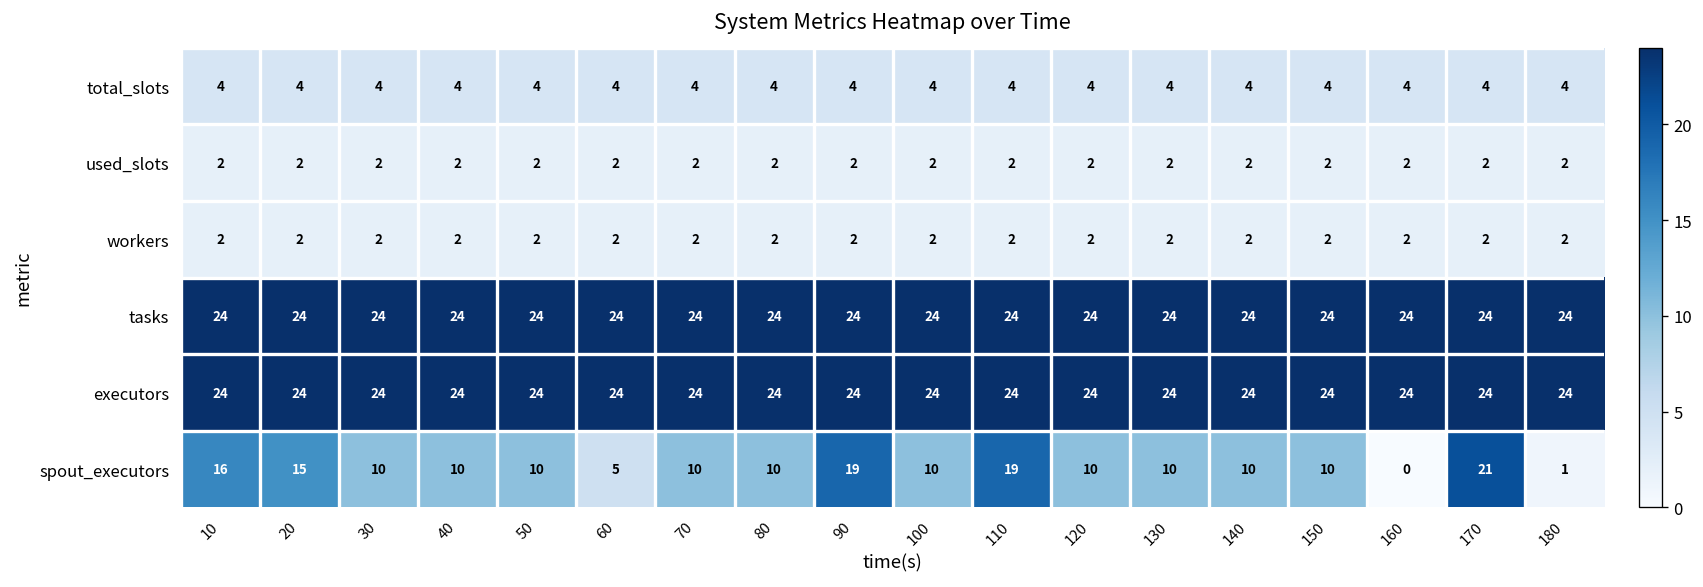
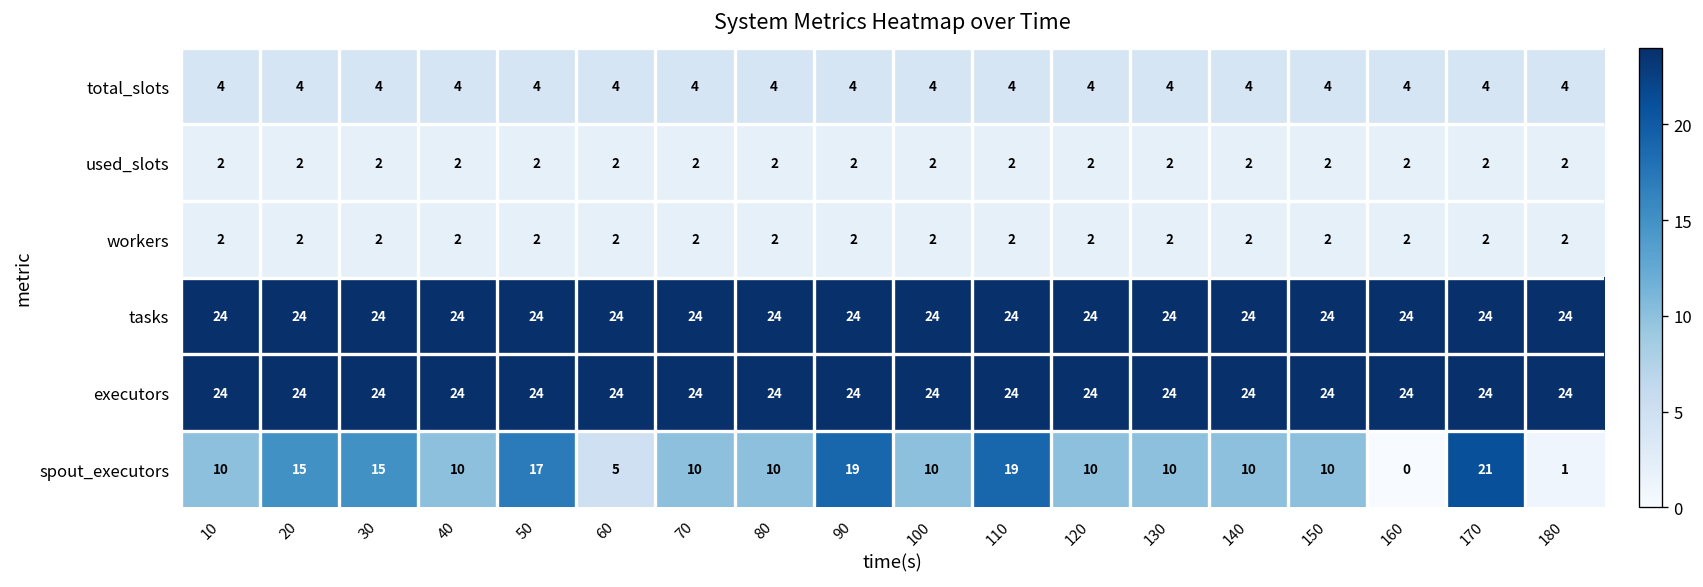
  {
    "total_slots": {
      "10": 4,
      "20": 4,
      "30": 4,
      "40": 4,
      "50": 4,
      "60": 4,
      "70": 4,
      "80": 4,
      "90": 4,
      "100": 4,
      "110": 4,
      "120": 4,
      "130": 4,
      "140": 4,
      "150": 4,
      "160": 4,
      "170": 4,
      "180": 4
    },
    "used_slots": {
      "10": 2,
      "20": 2,
      "30": 2,
      "40": 2,
      "50": 2,
      "60": 2,
      "70": 2,
      "80": 2,
      "90": 2,
      "100": 2,
      "110": 2,
      "120": 2,
      "130": 2,
      "140": 2,
      "150": 2,
      "160": 2,
      "170": 2,
      "180": 2
    },
    "workers": {
      "10": 2,
      "20": 2,
      "30": 2,
      "40": 2,
      "50": 2,
      "60": 2,
      "70": 2,
      "80": 2,
      "90": 2,
      "100": 2,
      "110": 2,
      "120": 2,
      "130": 2,
      "140": 2,
      "150": 2,
      "160": 2,
      "170": 2,
      "180": 2
    },
    "tasks": {
      "10": 24,
      "20": 24,
      "30": 24,
      "40": 24,
      "50": 24,
      "60": 24,
      "70": 24,
      "80": 24,
      "90": 24,
      "100": 24,
      "110": 24,
      "120": 24,
      "130": 24,
      "140": 24,
      "150": 24,
      "160": 24,
      "170": 24,
      "180": 24
    },
    "executors": {
      "10": 24,
      "20": 24,
      "30": 24,
      "40": 24,
      "50": 24,
      "60": 24,
      "70": 24,
      "80": 24,
      "90": 24,
      "100": 24,
      "110": 24,
      "120": 24,
      "130": 24,
      "140": 24,
      "150": 24,
      "160": 24,
      "170": 24,
      "180": 24
    },
    "spout_executors": {
-     "10": 16,
+     "10": 10,
      "20": 15,
-     "30": 10,
+     "30": 15,
      "40": 10,
-     "50": 10,
+     "50": 17,
      "60": 5,
      "70": 10,
      "80": 10,
      "90": 19,
      "100": 10,
      "110": 19,
      "120": 10,
      "130": 10,
      "140": 10,
      "150": 10,
      "160": 0,
      "170": 21,
      "180": 1
    }
  }
